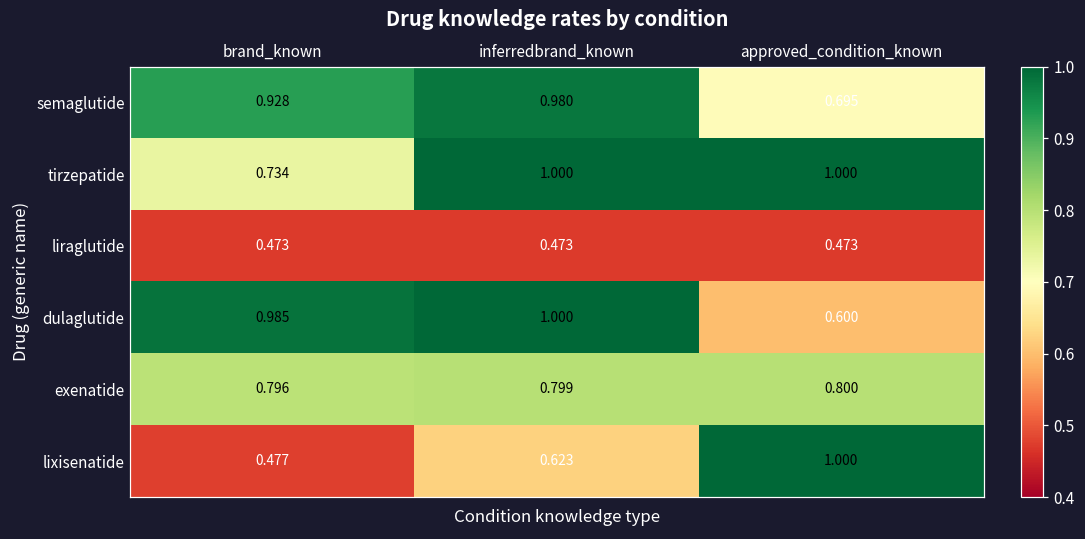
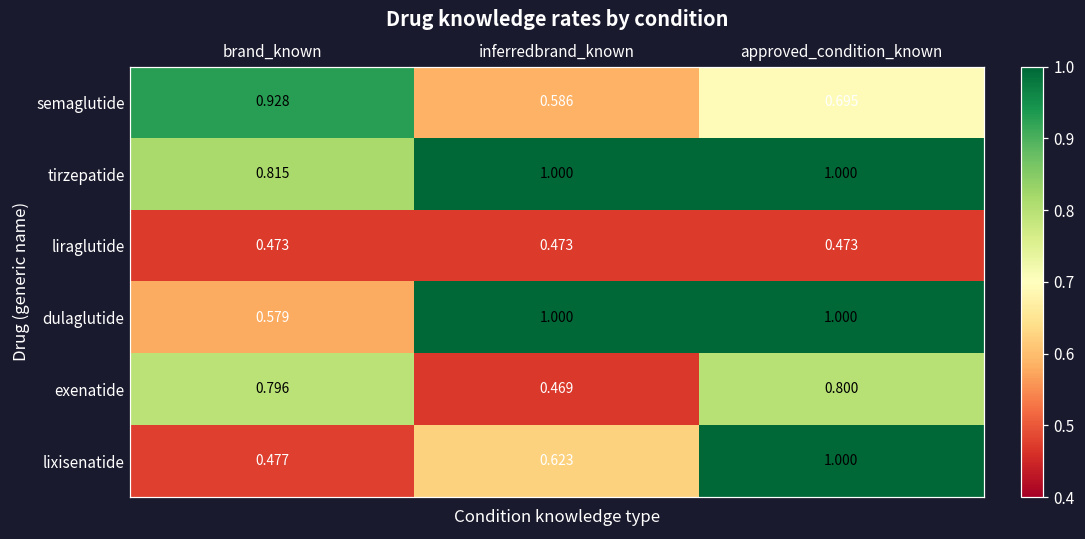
  {
    "semaglutide": {
      "brand_known": 0.928,
-     "inferredbrand_known": 0.980,
+     "inferredbrand_known": 0.586,
      "approved_condition_known": 0.695
    },
    "tirzepatide": {
-     "brand_known": 0.734,
+     "brand_known": 0.815,
      "inferredbrand_known": 1.000,
      "approved_condition_known": 1.000
    },
    "liraglutide": {
      "brand_known": 0.473,
      "inferredbrand_known": 0.473,
      "approved_condition_known": 0.473
    },
    "dulaglutide": {
-     "brand_known": 0.985,
+     "brand_known": 0.579,
      "inferredbrand_known": 1.000,
-     "approved_condition_known": 0.600
+     "approved_condition_known": 1.000
    },
    "exenatide": {
      "brand_known": 0.796,
-     "inferredbrand_known": 0.799,
+     "inferredbrand_known": 0.469,
      "approved_condition_known": 0.800
    },
    "lixisenatide": {
      "brand_known": 0.477,
      "inferredbrand_known": 0.623,
      "approved_condition_known": 1.000
    }
  }
